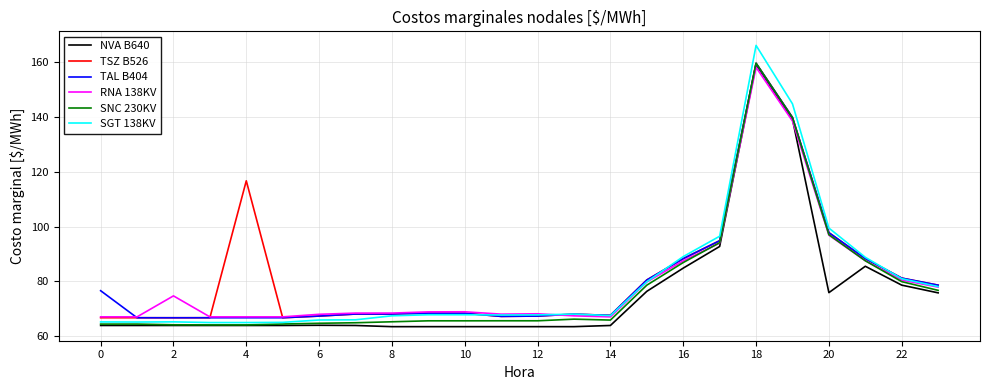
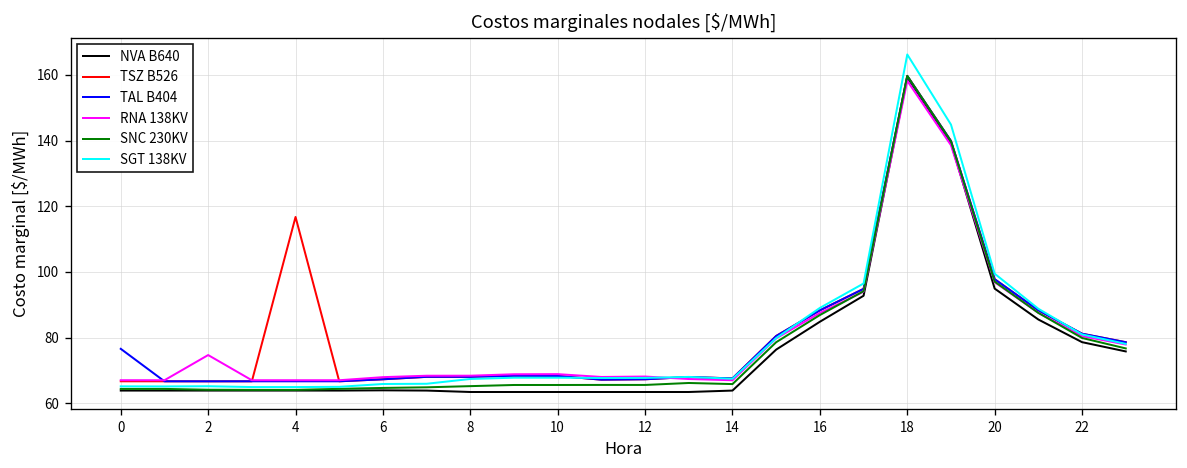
  {
    "NVA B640": {
      "8": 63,
      "10": 63,
      "12": 63,
      "14": 64,
      "16": 85,
-     "20": 76,
+     "20": 95,
      "22": 79
    },
    "TSZ B526": {
      "4": 117
    },
    "TAL B404": {
      "0": 77
    },
    "RNA 138KV": {
      "2": 75,
      "18": 158
    },
    "SNC 230KV": {
      "8": 65,
      "10": 66,
      "12": 66,
      "14": 66
    },
    "SGT 138KV": {
      "2": 65,
      "6": 66,
      "18": 166,
      "20": 99
    }
  }
